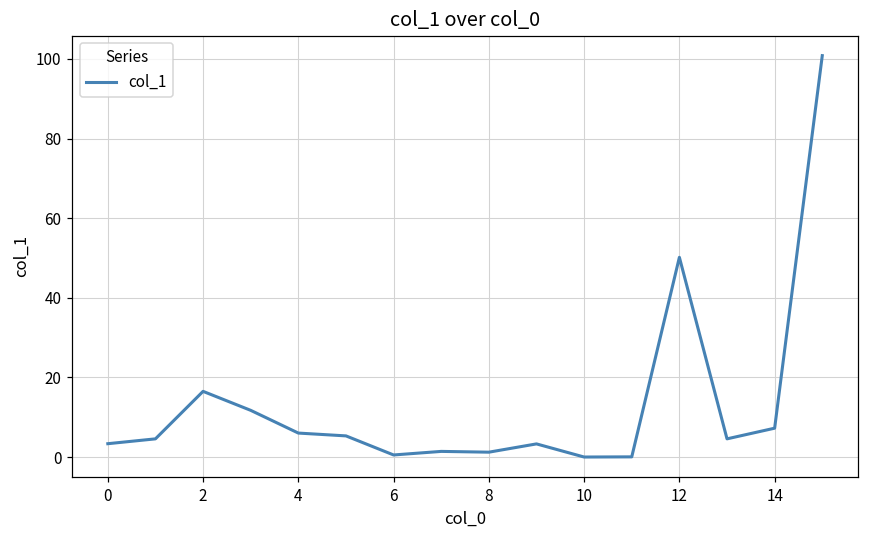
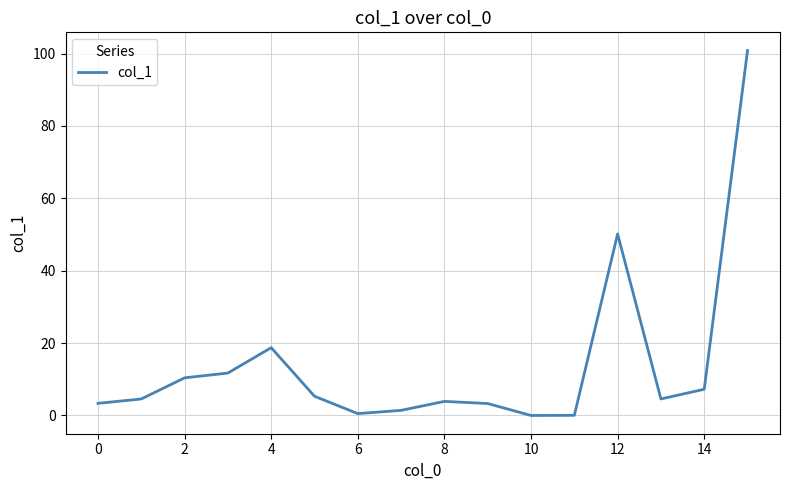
  {
    "0": 3,
-   "2": 16,
-   "4": 6,
+   "2": 10,
+   "4": 19,
    "6": 1,
-   "8": 1,
+   "8": 4,
    "10": 0,
    "12": 50,
    "14": 7
  }
